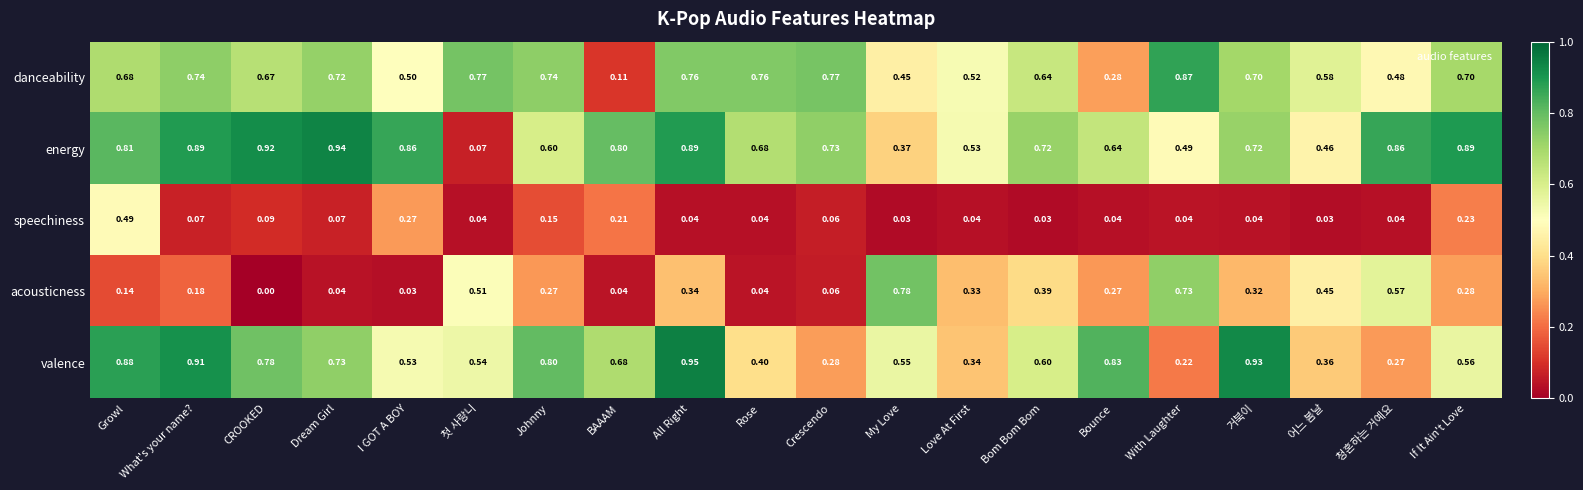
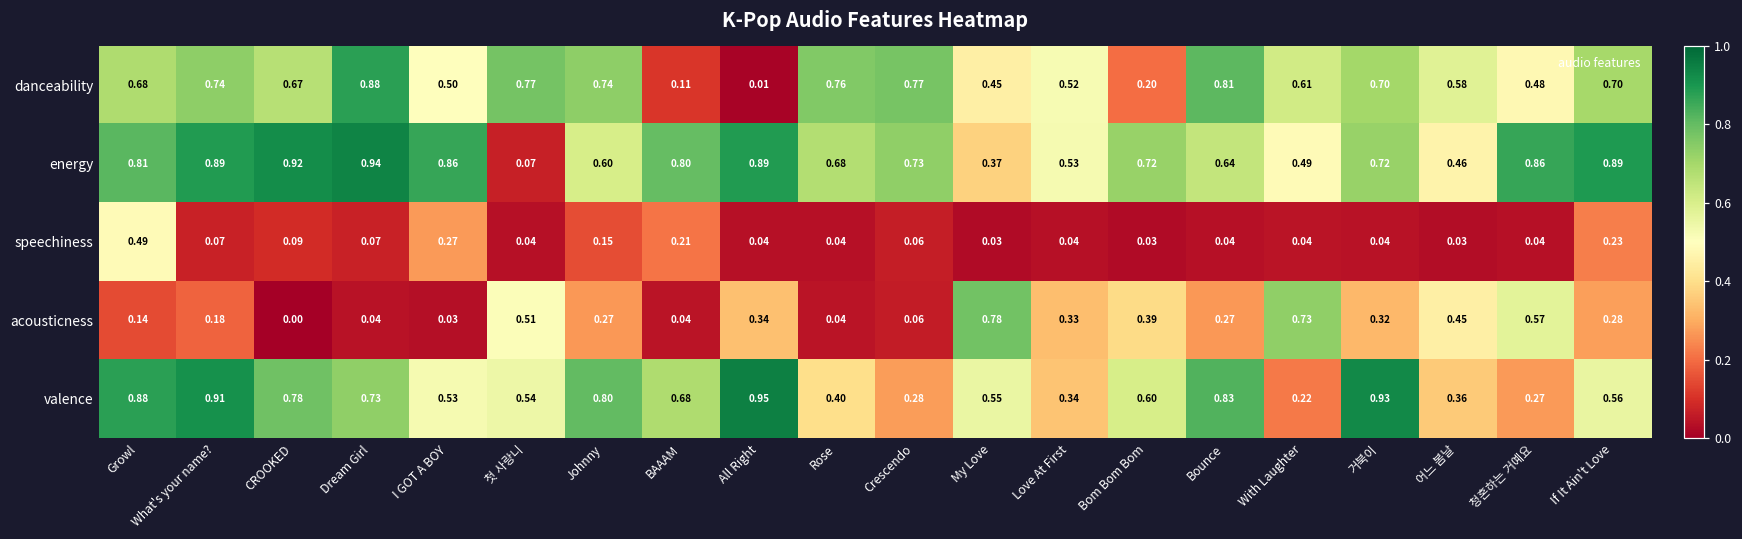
  {
    "danceability": {
      "Growl": 0.68,
      "What's your name?": 0.74,
      "CROOKED": 0.67,
-     "Dream Girl": 0.72,
+     "Dream Girl": 0.88,
      "I GOT A BOY": 0.50,
      "첫 사랑니": 0.77,
      "Johnny": 0.74,
      "BAAAM": 0.11,
-     "All Right": 0.76,
+     "All Right": 0.01,
      "Rose": 0.76,
      "Crescendo": 0.77,
      "My Love": 0.45,
      "Love At First": 0.52,
-     "Bom Bom Bom": 0.64,
-     "Bounce": 0.28,
-     "With Laughter": 0.87,
+     "Bom Bom Bom": 0.20,
+     "Bounce": 0.81,
+     "With Laughter": 0.61,
      "거북이": 0.70,
      "어느 봄날": 0.58,
      "청혼하는 거예요": 0.48,
      "If It Ain't Love": 0.70
    },
    "energy": {
      "Growl": 0.81,
      "What's your name?": 0.89,
      "CROOKED": 0.92,
      "Dream Girl": 0.94,
      "I GOT A BOY": 0.86,
      "첫 사랑니": 0.07,
      "Johnny": 0.60,
      "BAAAM": 0.80,
      "All Right": 0.89,
      "Rose": 0.68,
      "Crescendo": 0.73,
      "My Love": 0.37,
      "Love At First": 0.53,
      "Bom Bom Bom": 0.72,
      "Bounce": 0.64,
      "With Laughter": 0.49,
      "거북이": 0.72,
      "어느 봄날": 0.46,
      "청혼하는 거예요": 0.86,
      "If It Ain't Love": 0.89
    },
    "speechiness": {
      "Growl": 0.49,
      "What's your name?": 0.07,
      "CROOKED": 0.09,
      "Dream Girl": 0.07,
      "I GOT A BOY": 0.27,
      "첫 사랑니": 0.04,
      "Johnny": 0.15,
      "BAAAM": 0.21,
      "All Right": 0.04,
      "Rose": 0.04,
      "Crescendo": 0.06,
      "My Love": 0.03,
      "Love At First": 0.04,
      "Bom Bom Bom": 0.03,
      "Bounce": 0.04,
      "With Laughter": 0.04,
      "거북이": 0.04,
      "어느 봄날": 0.03,
      "청혼하는 거예요": 0.04,
      "If It Ain't Love": 0.23
    },
    "acousticness": {
      "Growl": 0.14,
      "What's your name?": 0.18,
      "CROOKED": 0.00,
      "Dream Girl": 0.04,
      "I GOT A BOY": 0.03,
      "첫 사랑니": 0.51,
      "Johnny": 0.27,
      "BAAAM": 0.04,
      "All Right": 0.34,
      "Rose": 0.04,
      "Crescendo": 0.06,
      "My Love": 0.78,
      "Love At First": 0.33,
      "Bom Bom Bom": 0.39,
      "Bounce": 0.27,
      "With Laughter": 0.73,
      "거북이": 0.32,
      "어느 봄날": 0.45,
      "청혼하는 거예요": 0.57,
      "If It Ain't Love": 0.28
    },
    "valence": {
      "Growl": 0.88,
      "What's your name?": 0.91,
      "CROOKED": 0.78,
      "Dream Girl": 0.73,
      "I GOT A BOY": 0.53,
      "첫 사랑니": 0.54,
      "Johnny": 0.80,
      "BAAAM": 0.68,
      "All Right": 0.95,
      "Rose": 0.40,
      "Crescendo": 0.28,
      "My Love": 0.55,
      "Love At First": 0.34,
      "Bom Bom Bom": 0.60,
      "Bounce": 0.83,
      "With Laughter": 0.22,
      "거북이": 0.93,
      "어느 봄날": 0.36,
      "청혼하는 거예요": 0.27,
      "If It Ain't Love": 0.56
    }
  }
